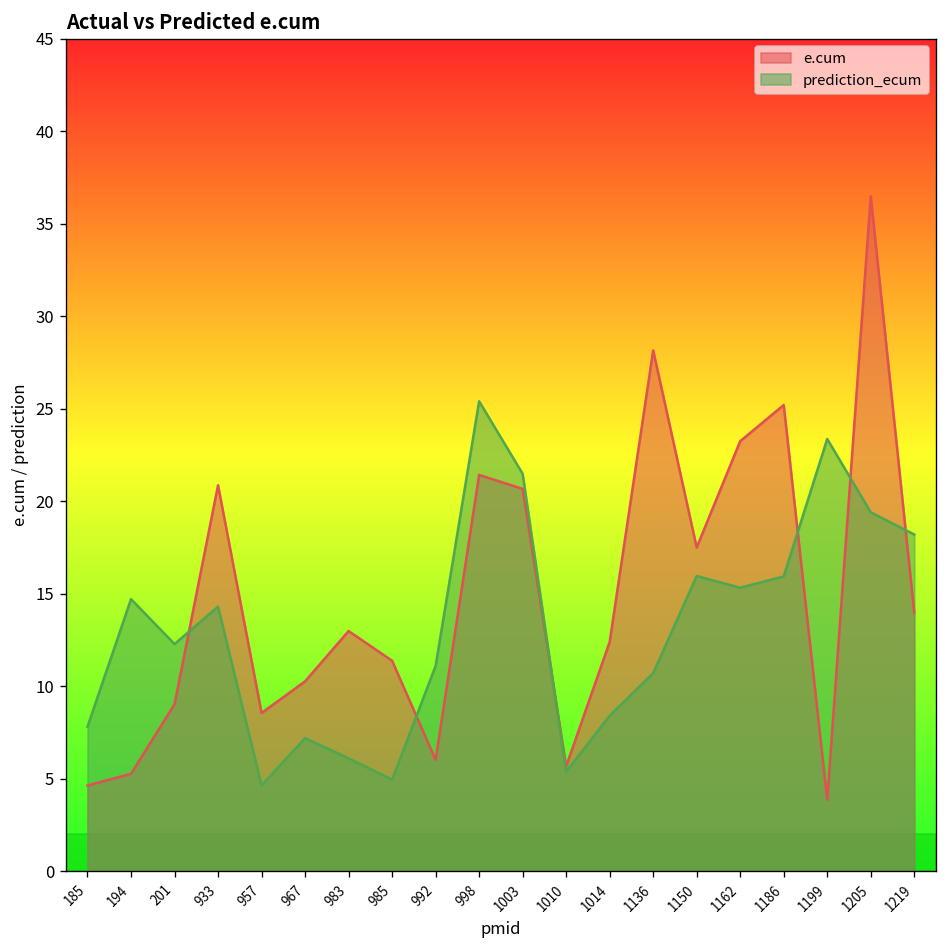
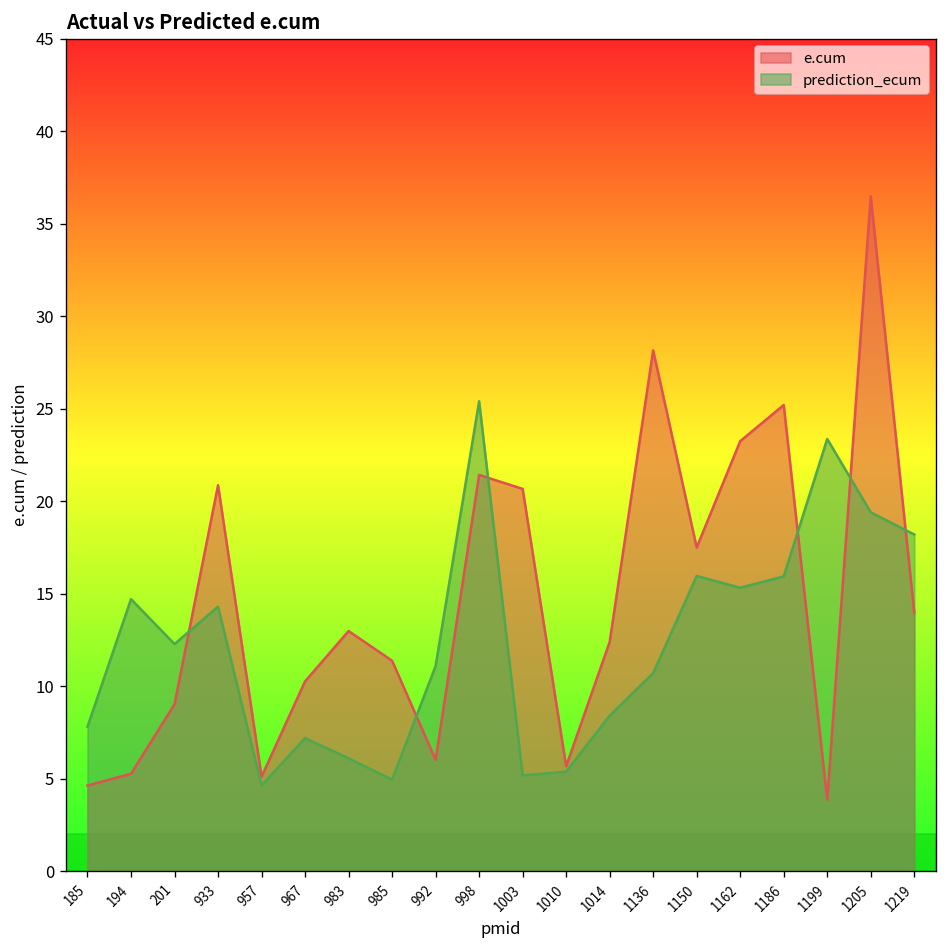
  {
    "e.cum": {
      "185": 4.6,
      "194": 5.3,
      "201": 9.0,
      "933": 20.9,
-     "957": 8.6,
+     "957": 5.1,
      "967": 10.3,
      "983": 13.0,
      "985": 11.4,
      "992": 6.0,
      "998": 21.4,
      "1003": 20.7,
      "1010": 5.7,
      "1014": 12.4,
      "1136": 28.2,
      "1150": 17.5,
      "1162": 23.3,
      "1186": 25.2,
      "1199": 3.9,
      "1205": 36.5,
      "1219": 14.0
    },
    "prediction_ecum": {
      "185": 7.8,
      "194": 14.7,
      "201": 12.3,
      "933": 14.3,
      "957": 4.6,
      "967": 7.2,
      "983": 6.1,
      "985": 5.0,
      "992": 11.1,
      "998": 25.4,
-     "1003": 21.5,
+     "1003": 5.2,
      "1010": 5.4,
      "1014": 8.4,
      "1136": 10.7,
      "1150": 16.0,
      "1162": 15.3,
      "1186": 15.9,
      "1199": 23.4,
      "1205": 19.4,
      "1219": 18.2
    }
  }
